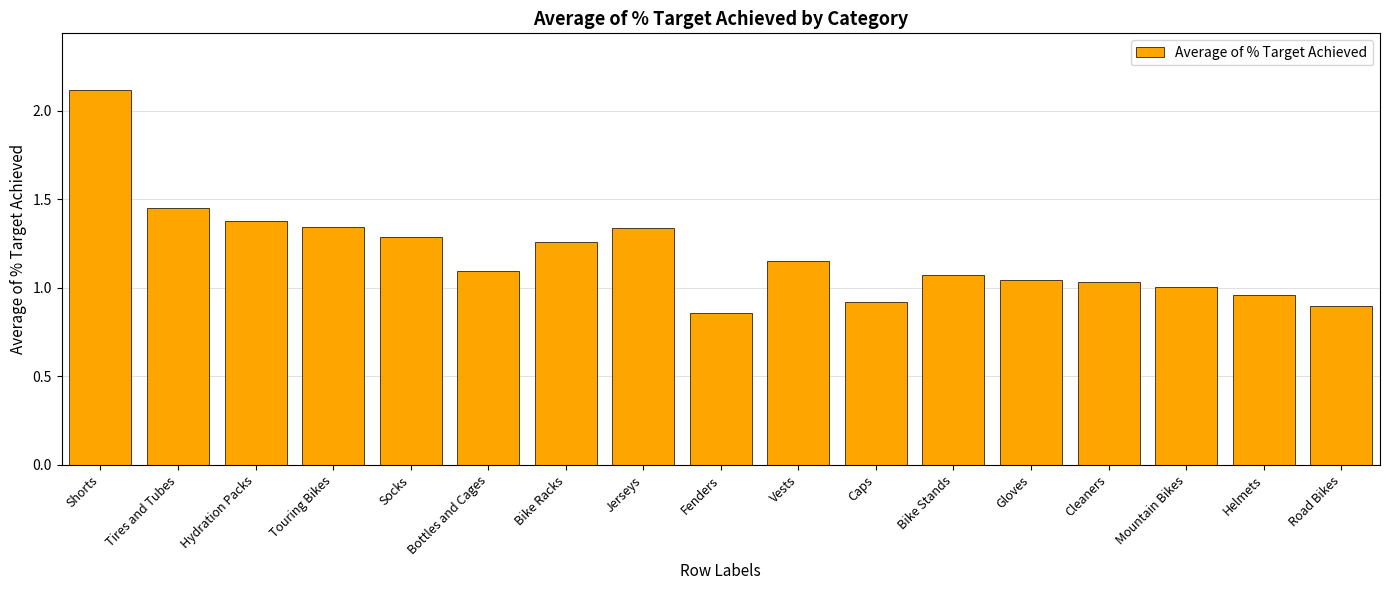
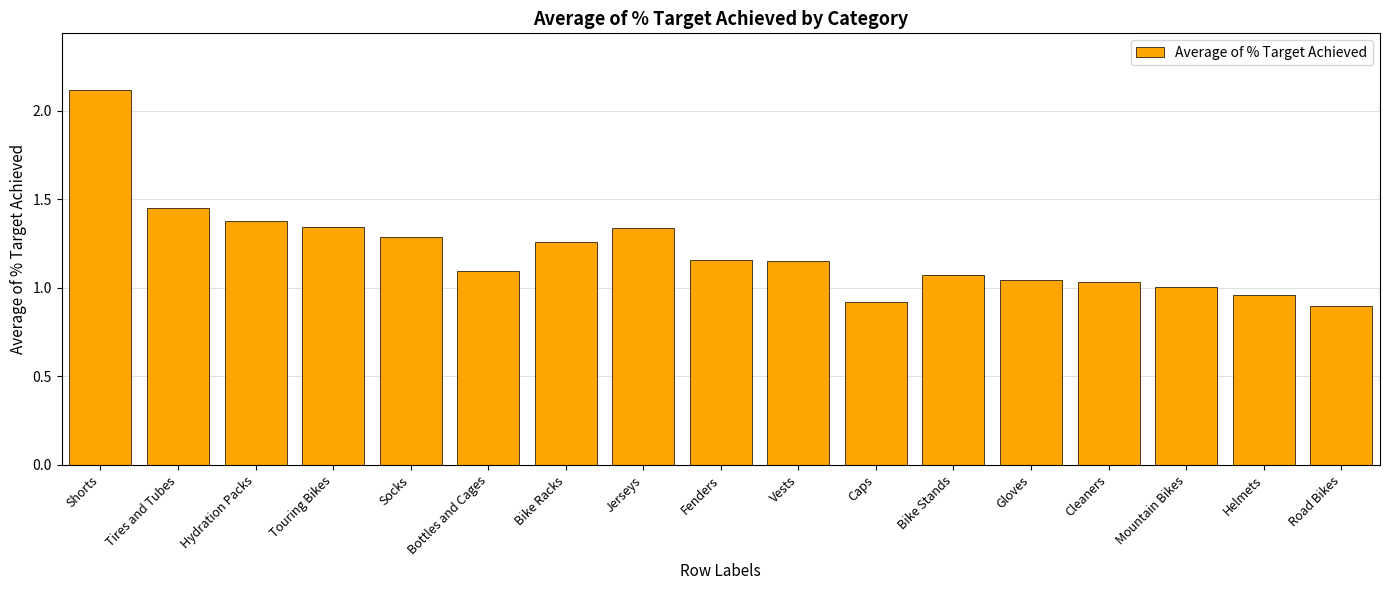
  {
    "Shorts": 2.12,
    "Tires and Tubes": 1.45,
    "Hydration Packs": 1.38,
    "Touring Bikes": 1.35,
    "Socks": 1.29,
    "Bottles and Cages": 1.10,
    "Bike Racks": 1.26,
    "Jerseys": 1.34,
-   "Fenders": 0.86,
+   "Fenders": 1.16,
    "Vests": 1.15,
    "Caps": 0.92,
    "Bike Stands": 1.07,
    "Gloves": 1.04,
    "Cleaners": 1.04,
    "Mountain Bikes": 1.01,
    "Helmets": 0.96,
    "Road Bikes": 0.90
  }
